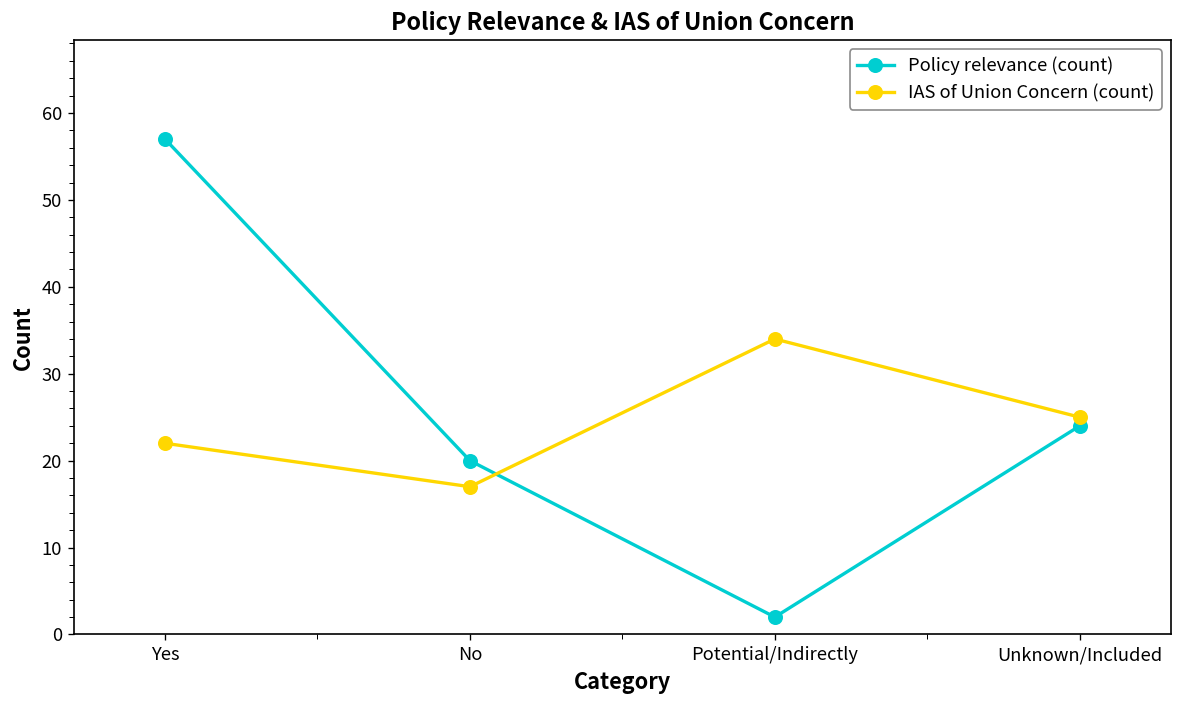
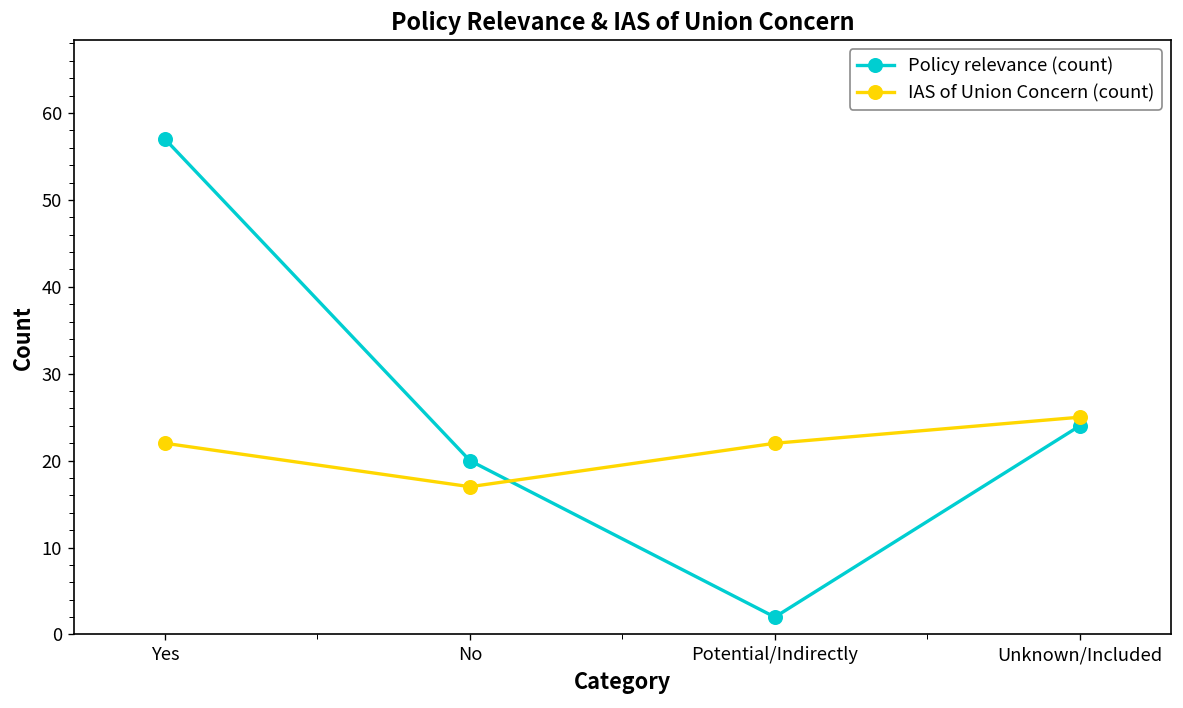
  {
    "Policy relevance (count)": {
      "Yes": 57,
      "No": 20,
      "Potential/Indirectly": 2,
      "Unknown/Included": 24
    },
    "IAS of Union Concern (count)": {
      "Yes": 22,
      "No": 17,
-     "Potential/Indirectly": 34,
+     "Potential/Indirectly": 22,
      "Unknown/Included": 25
    }
  }
